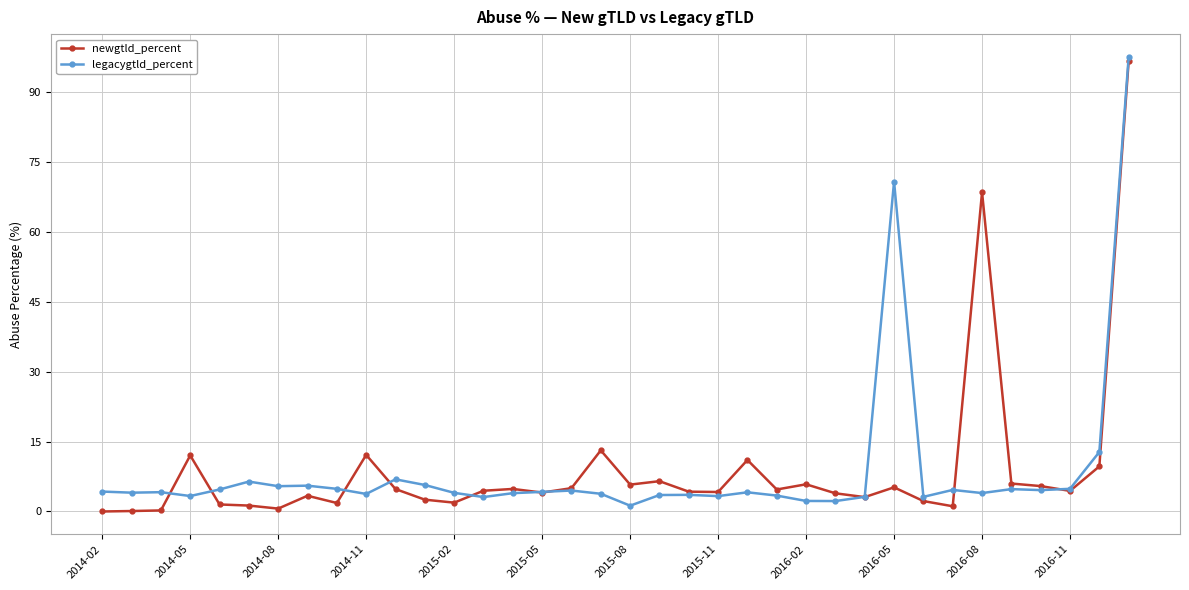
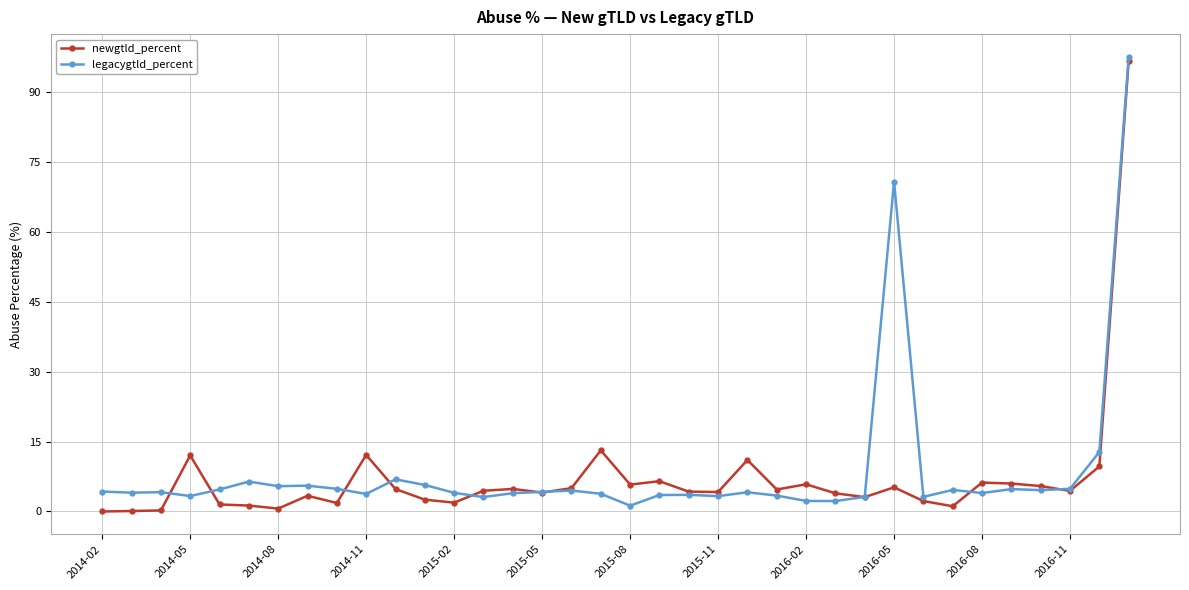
  {
    "newgtld_percent": {
      "2014-02": 0,
      "2014-05": 12,
      "2014-08": 1,
      "2014-11": 12,
      "2015-02": 2,
      "2015-08": 6,
      "2015-11": 4,
      "2016-02": 6,
      "2016-05": 5,
-     "2016-08": 68
+     "2016-08": 6
    },
    "legacygtld_percent": {
      "2014-02": 4,
      "2014-05": 3,
      "2014-08": 5,
      "2014-11": 4,
      "2015-02": 4,
      "2015-08": 1,
      "2015-11": 3,
      "2016-02": 2,
      "2016-05": 71,
      "2016-08": 4
    }
  }
